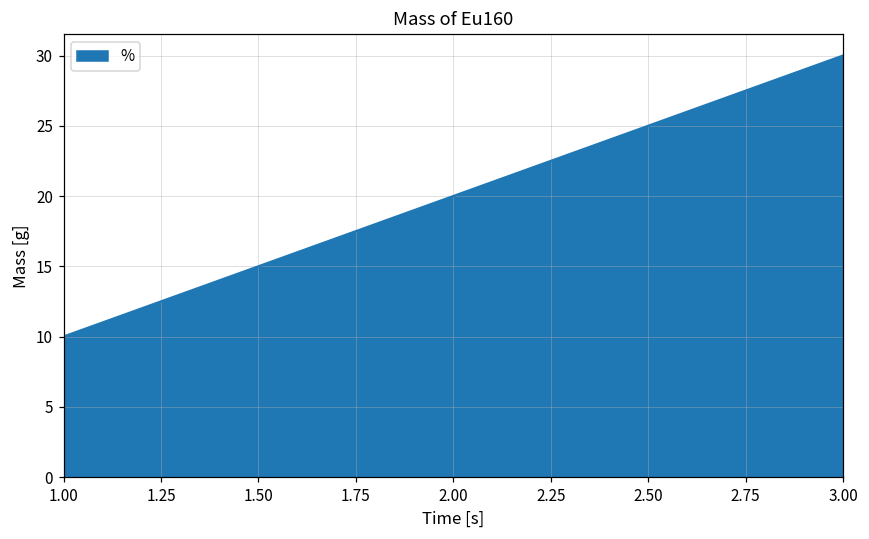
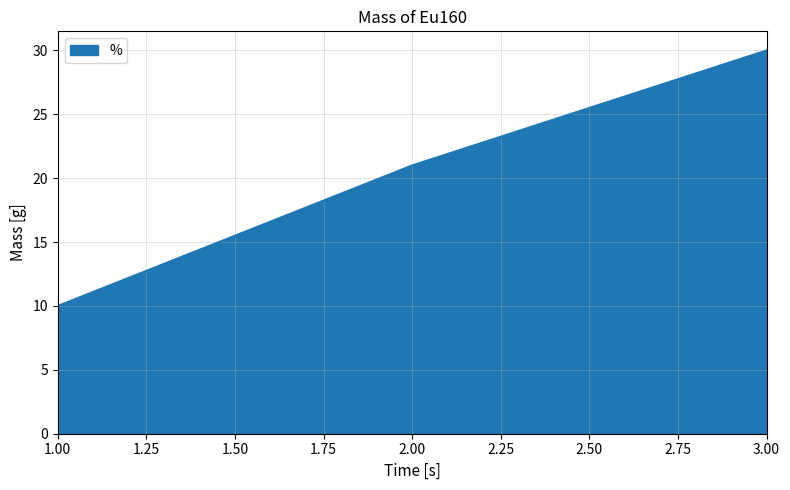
  {
    "1.00": 10,
-   "2.00": 20,
+   "2.00": 21,
    "3.00": 30
  }
